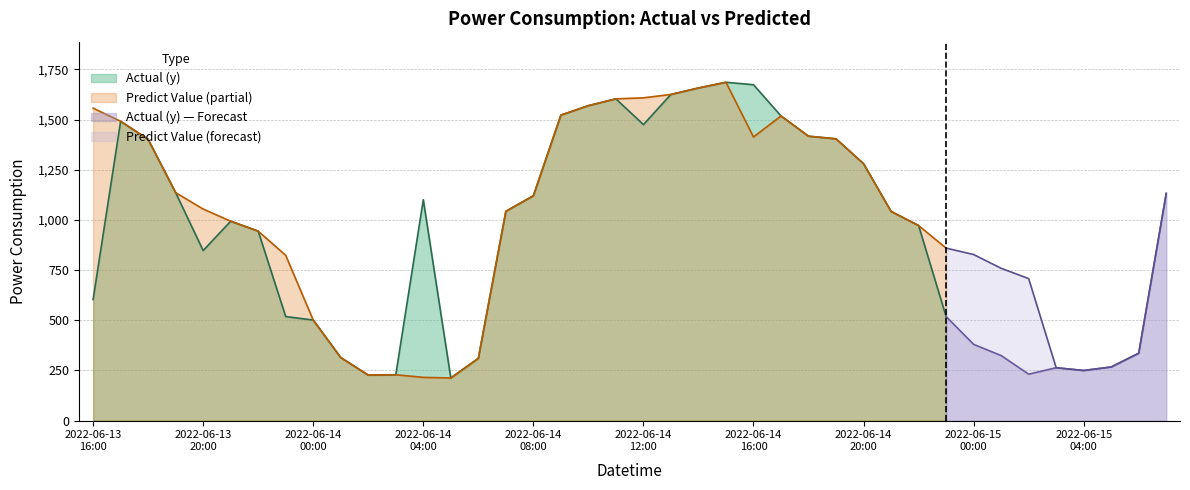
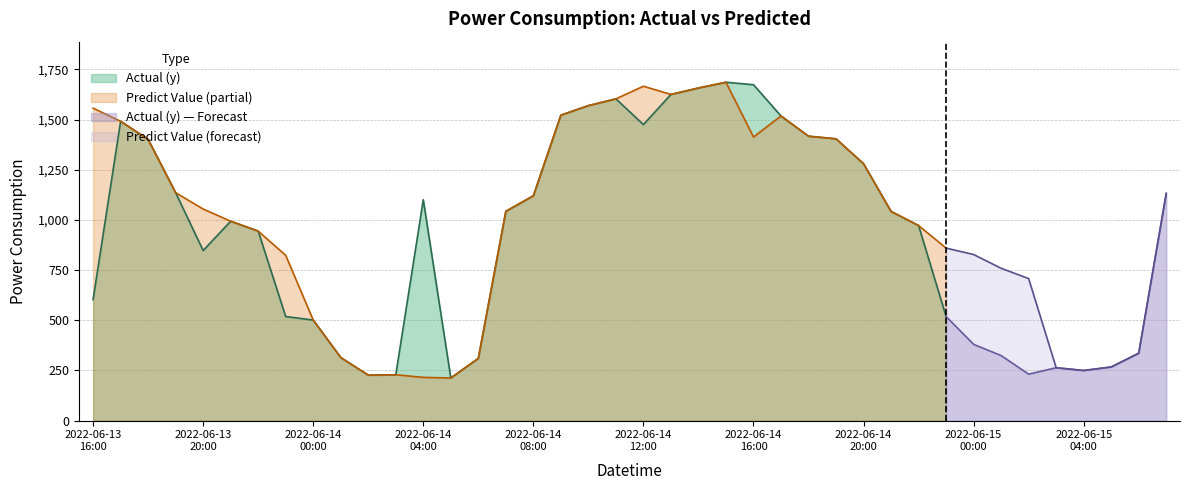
  {
    "Actual (y)": {
      "2022-06-13 16:00": "600",
      "2022-06-13 20:00": "850",
      "2022-06-14 04:00": "1,100",
      "2022-06-14 12:00": "1,470",
      "2022-06-14 16:00": "1,670"
    },
    "Predict Value (partial)": {
      "2022-06-13 16:00": "1,560",
      "2022-06-13 20:00": "1,050",
      "2022-06-14 04:00": "220",
-     "2022-06-14 12:00": "1,610",
+     "2022-06-14 12:00": "1,670",
      "2022-06-14 16:00": "1,410"
    }
  }
